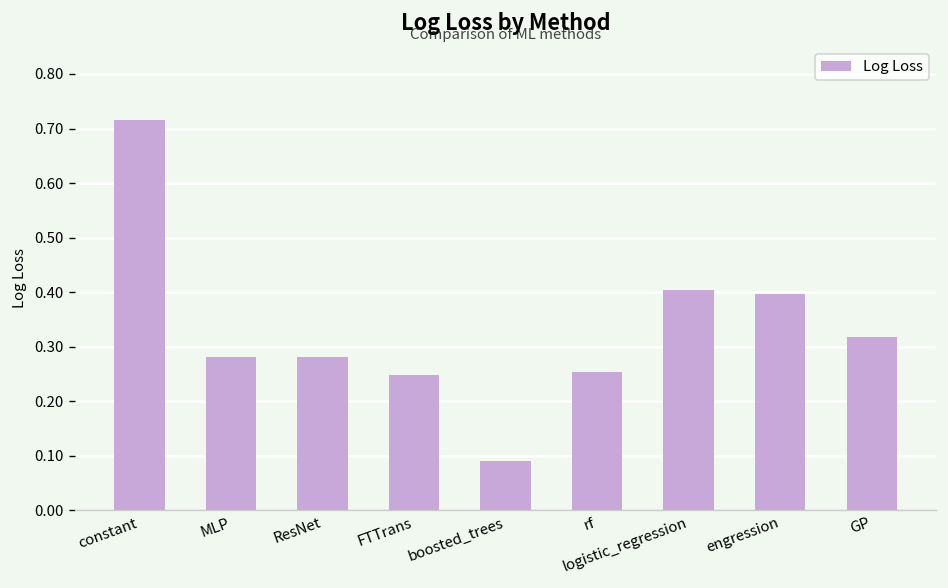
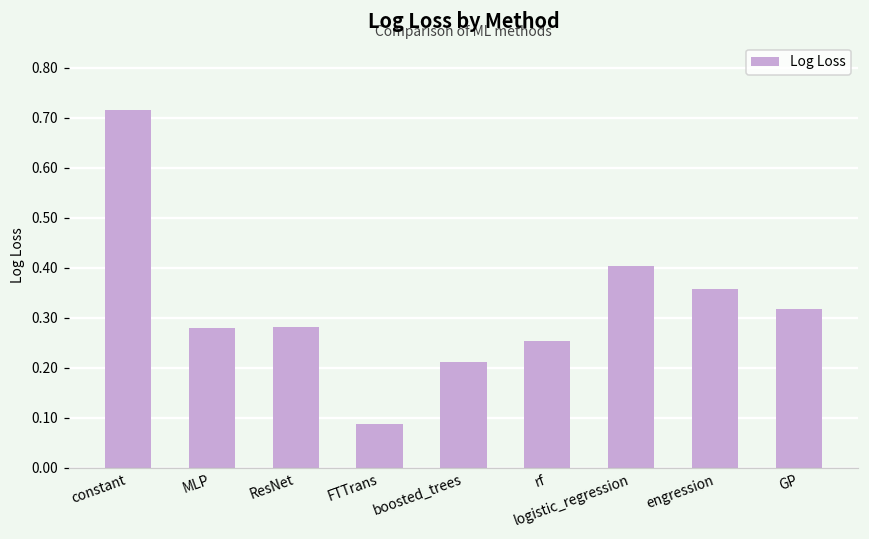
  {
    "constant": 0.72,
    "MLP": 0.28,
    "ResNet": 0.28,
-   "FTTrans": 0.25,
-   "boosted_trees": 0.09,
+   "FTTrans": 0.09,
+   "boosted_trees": 0.21,
    "rf": 0.25,
    "logistic_regression": 0.40,
-   "engression": 0.40,
+   "engression": 0.36,
    "GP": 0.32
  }
